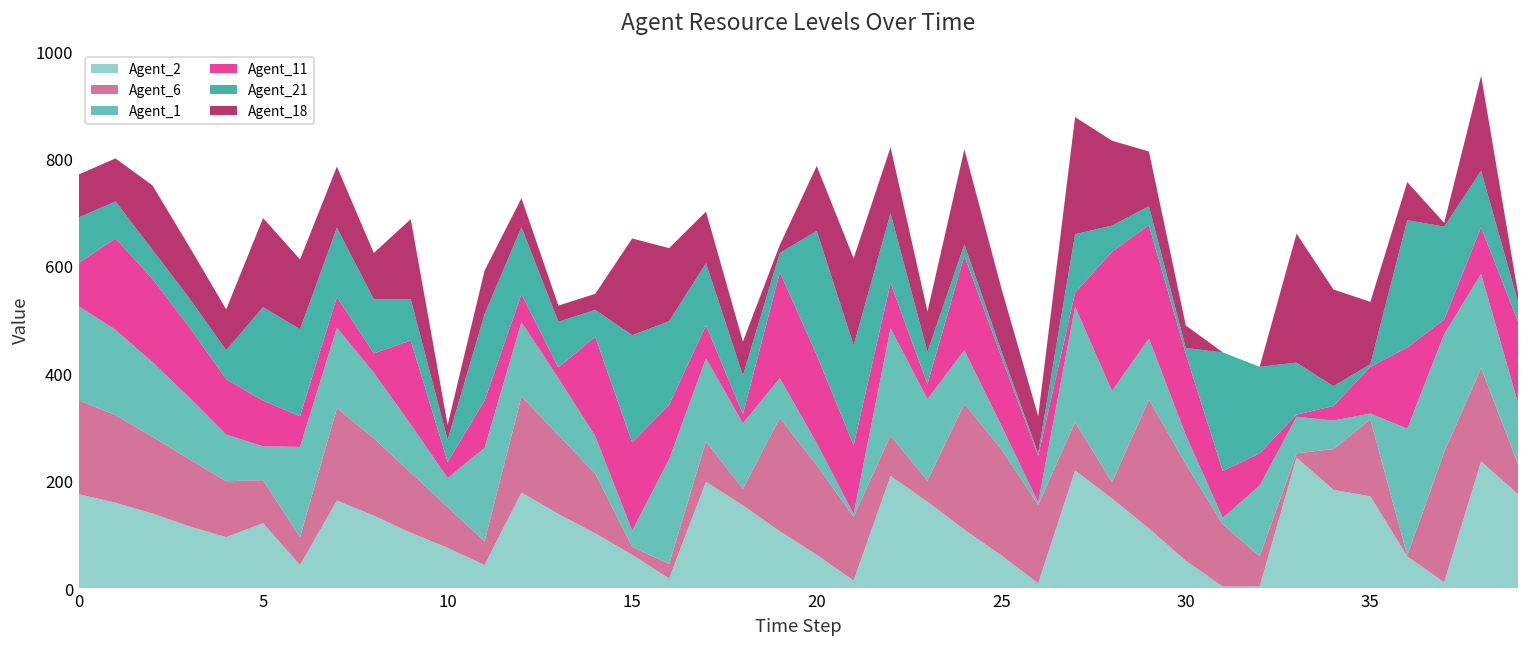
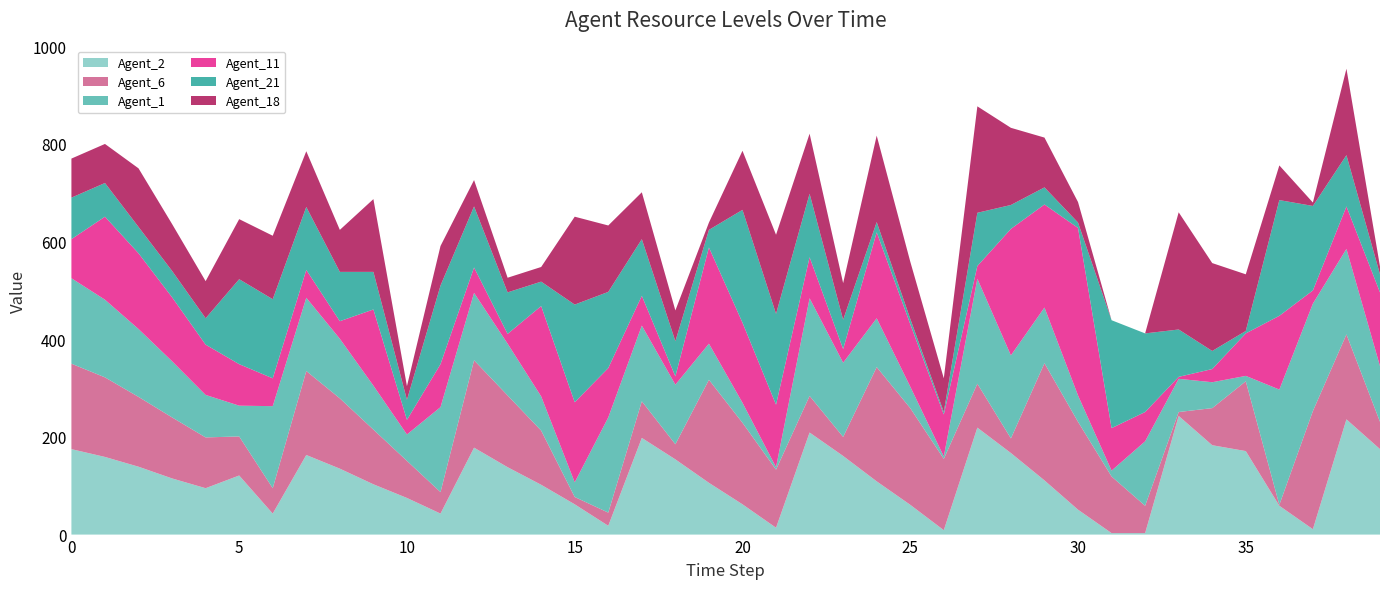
  {
    "Agent_2": {
      "0": 180,
      "5": 120,
      "10": 80,
      "15": 60,
      "20": 60,
      "25": 60,
      "30": 50,
      "35": 170
    },
    "Agent_6": {
      "0": 180,
      "5": 80,
      "10": 80,
      "15": 20,
      "20": 170,
      "25": 200,
      "30": 180,
      "35": 140
    },
    "Agent_11": {
      "0": 80,
      "5": 90,
      "10": 30,
      "15": 160,
      "20": 160,
      "25": 130,
-     "30": 150
+     "30": 340
    },
    "Agent_18": {
      "0": 80,
-     "5": 170,
+     "5": 120,
      "10": 30,
      "15": 180,
      "20": 120,
      "25": 120,
      "30": 40,
      "35": 120
    }
  }
